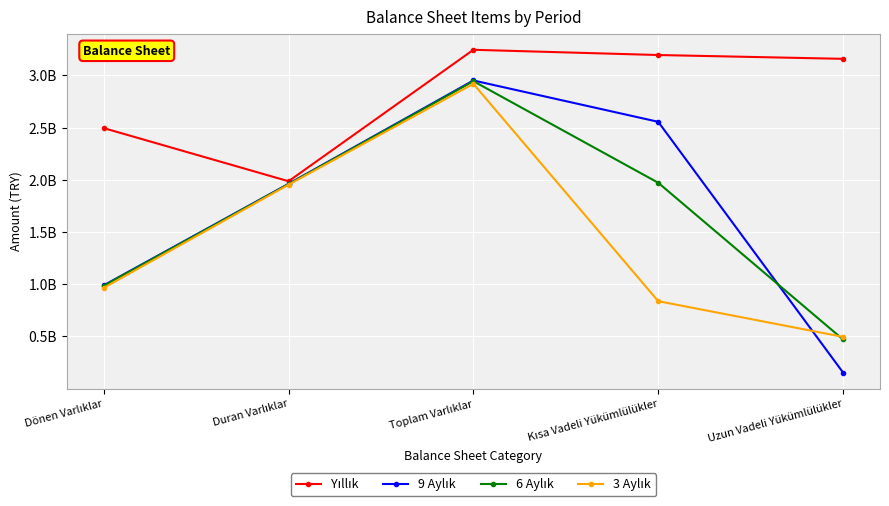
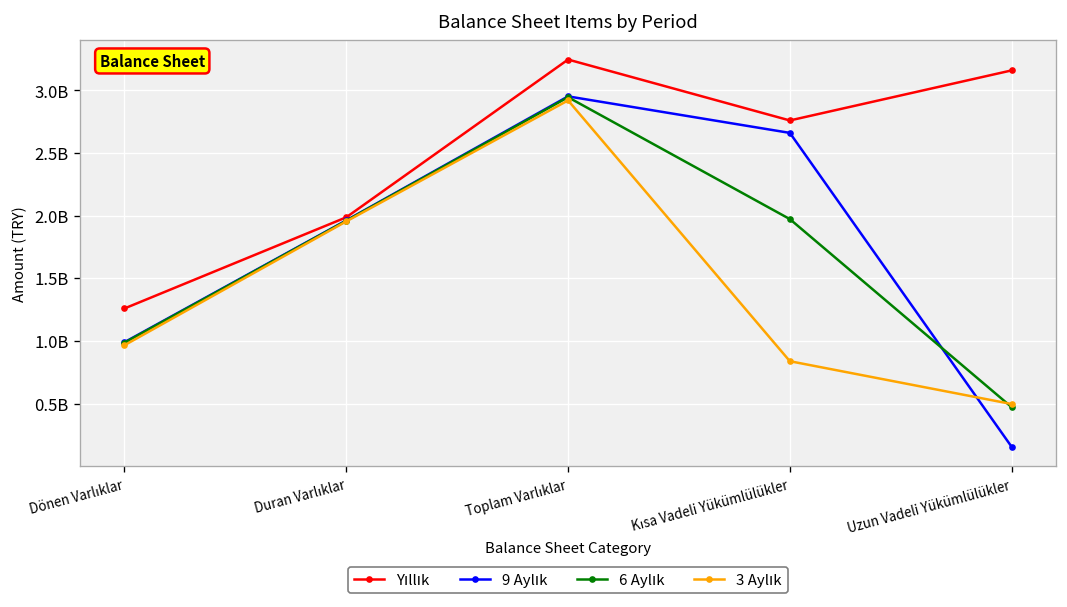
  {
    "Yıllık": {
-     "Dönen Varlıklar": 2500000000,
+     "Dönen Varlıklar": 1260000000,
      "Duran Varlıklar": 1990000000,
      "Toplam Varlıklar": 3250000000,
-     "Kısa Vadeli Yükümlülükler": 3200000000,
+     "Kısa Vadeli Yükümlülükler": 2760000000,
      "Uzun Vadeli Yükümlülükler": 3160000000
    },
    "9 Aylık": {
-     "Kısa Vadeli Yükümlülükler": 2560000000,
+     "Kısa Vadeli Yükümlülükler": 2660000000,
      "Uzun Vadeli Yükümlülükler": 150000000
    },
    "6 Aylık": {
      "Kısa Vadeli Yükümlülükler": 1970000000,
      "Uzun Vadeli Yükümlülükler": 470000000
    },
    "3 Aylık": {
      "Toplam Varlıklar": 2920000000,
      "Kısa Vadeli Yükümlülükler": 840000000,
      "Uzun Vadeli Yükümlülükler": 500000000
    }
  }
